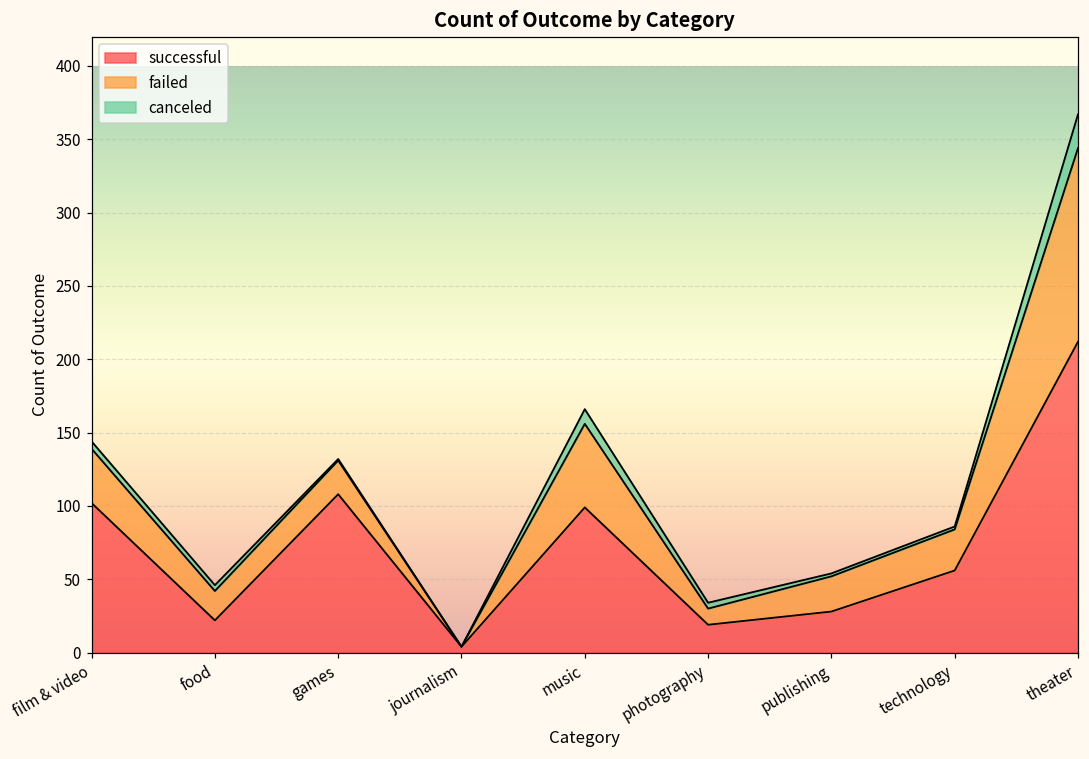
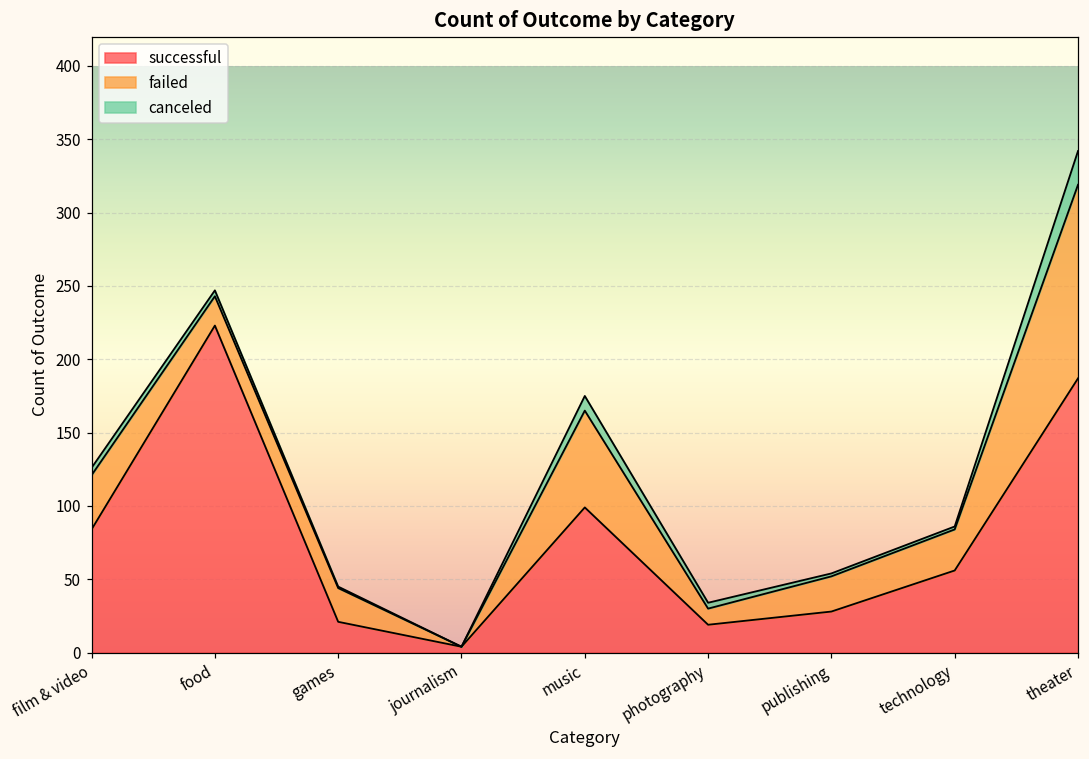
  {
    "successful": {
-     "film & video": 102,
-     "food": 22,
-     "games": 108,
+     "film & video": 84,
+     "food": 223,
+     "games": 21,
      "music": 99,
      "photography": 19,
      "publishing": 28,
      "technology": 56,
-     "theater": 212
+     "theater": 187
    },
    "failed": {
      "film & video": 37,
      "food": 20,
-     "music": 57,
+     "music": 66,
      "photography": 11,
      "publishing": 24,
      "technology": 28,
      "theater": 132
    },
    "canceled": {
      "film & video": 5,
      "food": 4,
      "music": 10,
      "photography": 4,
      "publishing": 2,
      "technology": 2,
      "theater": 23
    }
  }
